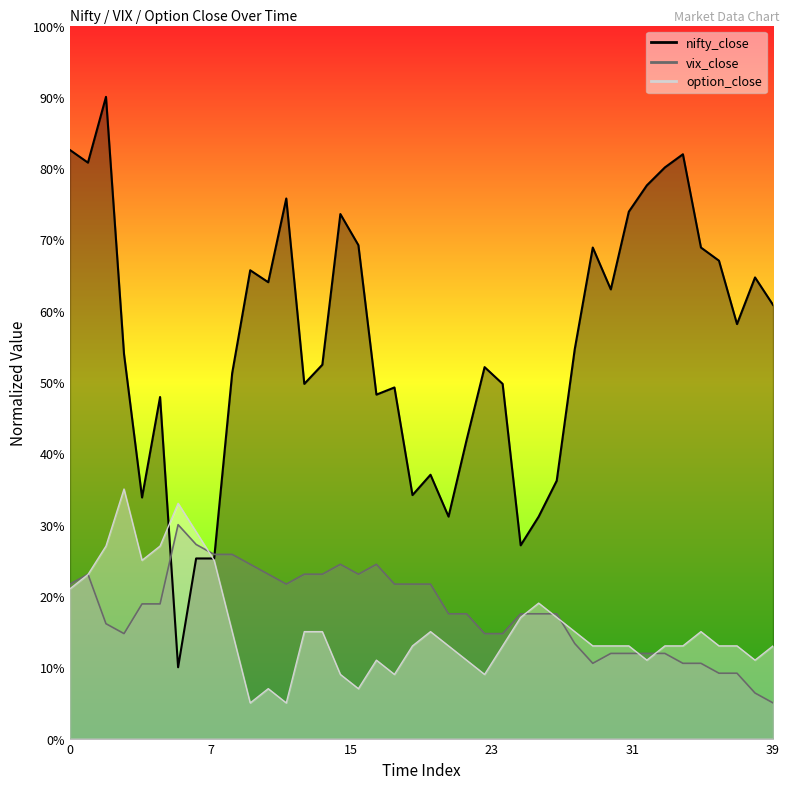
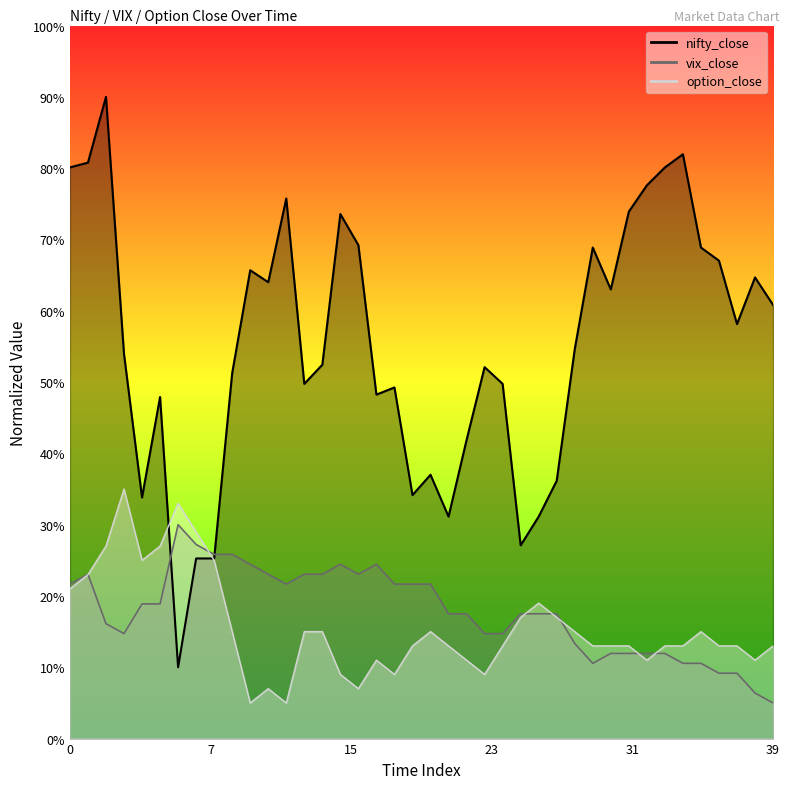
  {
    "nifty_close": {
-     "0": "83%",
+     "0": "80%",
      "39": "61%"
    },
    "vix_close": {
      "0": "22%",
      "39": "5%"
    }
  }
